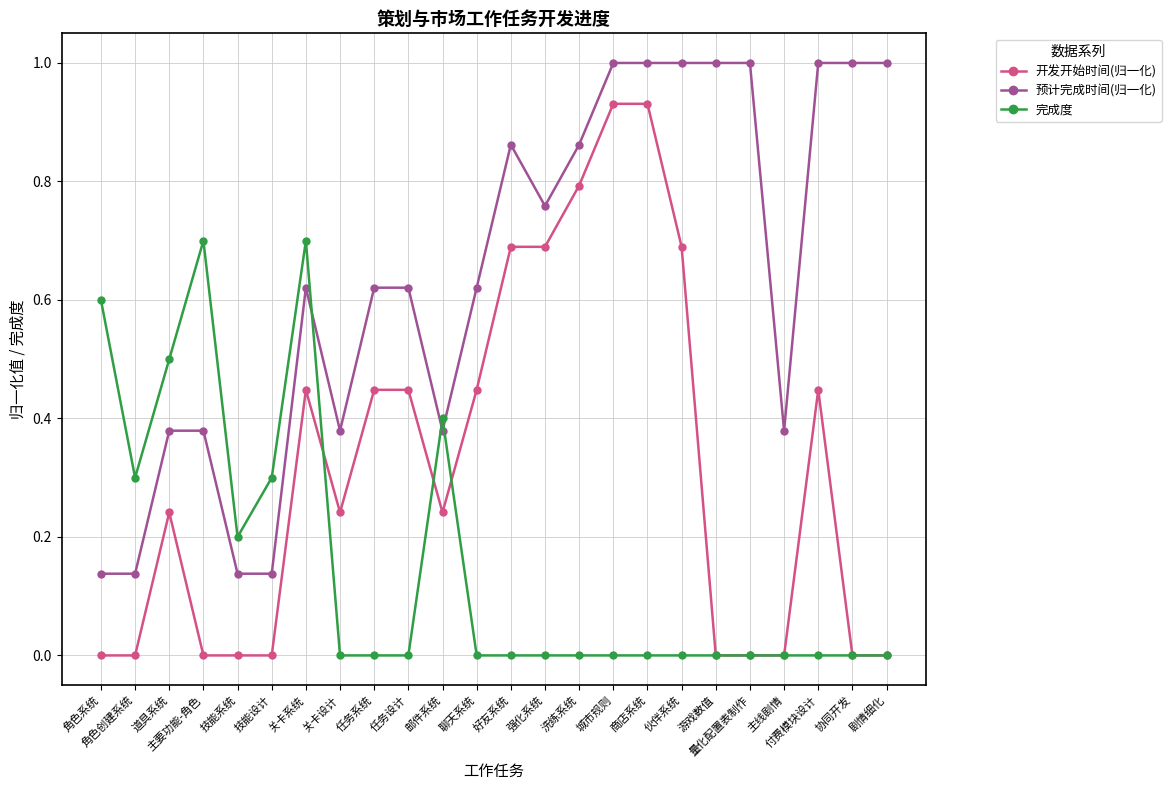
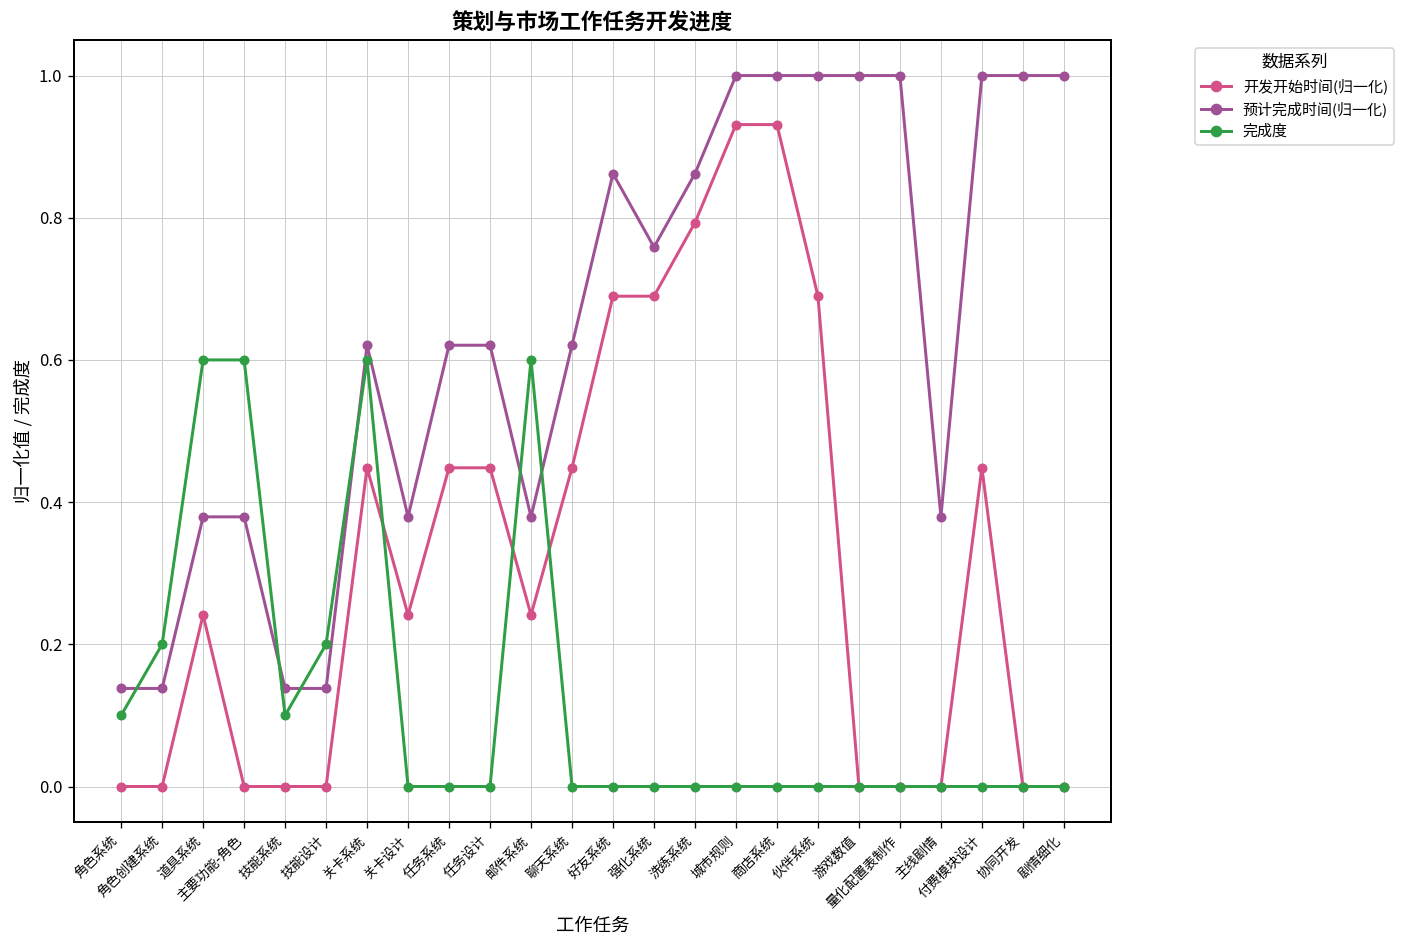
  {
    "完成度": {
-     "角色系统": 0.6,
-     "角色创建系统": 0.3,
-     "道具系统": 0.5,
-     "主要功能-角色": 0.7,
-     "技能系统": 0.2,
-     "技能设计": 0.3,
-     "关卡系统": 0.7,
+     "角色系统": 0.1,
+     "角色创建系统": 0.2,
+     "道具系统": 0.6,
+     "主要功能-角色": 0.6,
+     "技能系统": 0.1,
+     "技能设计": 0.2,
+     "关卡系统": 0.6,
      "关卡设计": 0.0,
      "任务系统": 0.0,
      "任务设计": 0.0,
-     "邮件系统": 0.4,
+     "邮件系统": 0.6,
      "聊天系统": 0.0,
      "好友系统": 0.0,
      "强化系统": 0.0,
      "洗练系统": 0.0,
      "城市规则": 0.0,
      "商店系统": 0.0,
      "伙伴系统": 0.0,
      "付费模块设计": 0.0
    }
  }
